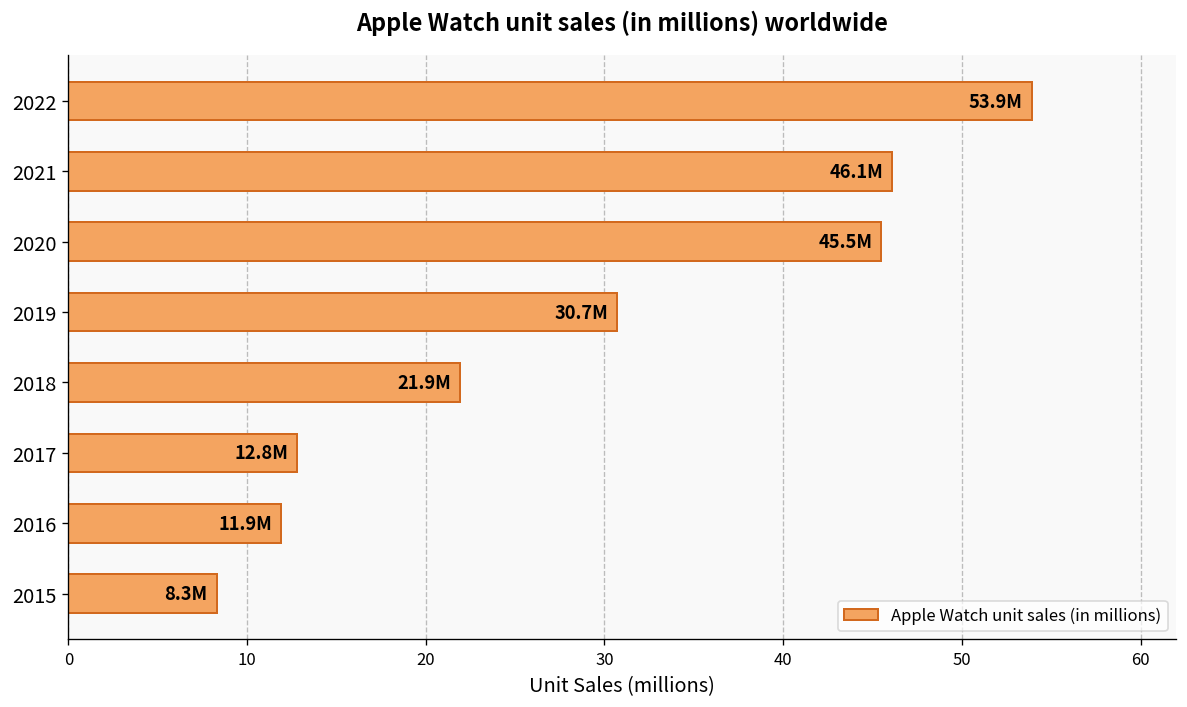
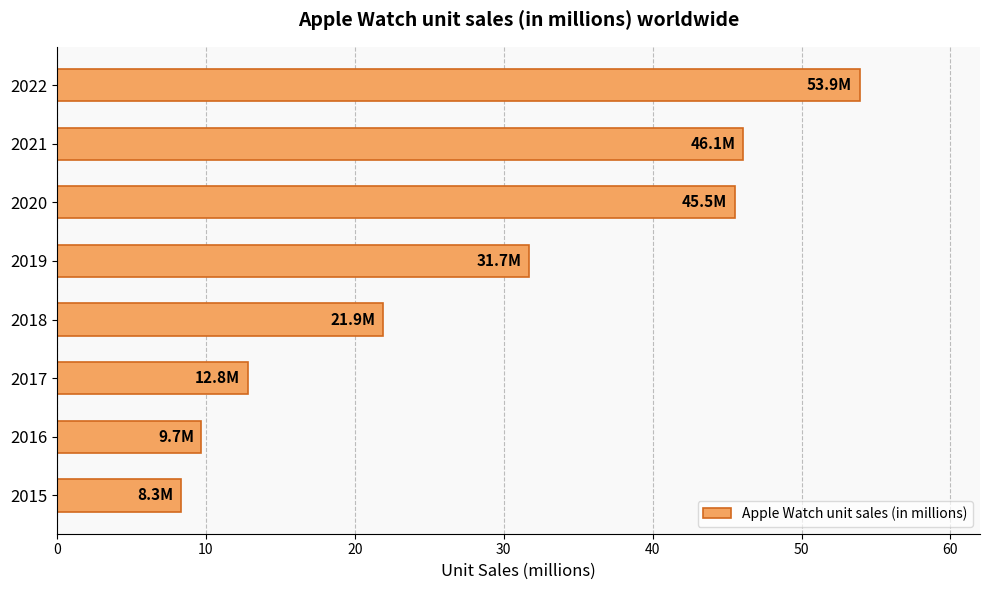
  {
    "2022": "53.9M",
    "2021": "46.1M",
    "2020": "45.5M",
-   "2019": "30.7M",
+   "2019": "31.7M",
    "2018": "21.9M",
    "2017": "12.8M",
-   "2016": "11.9M",
+   "2016": "9.7M",
    "2015": "8.3M"
  }
